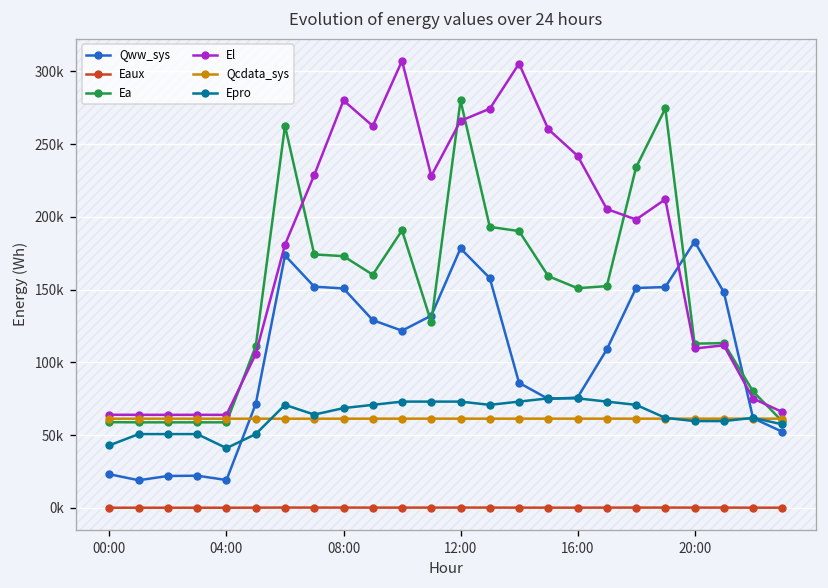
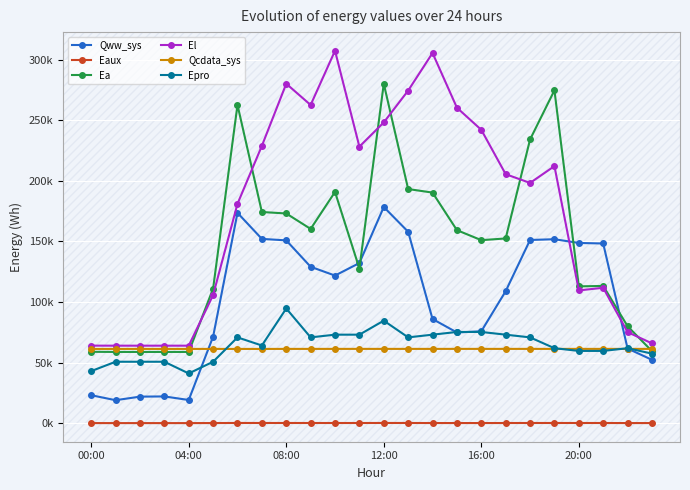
  {
    "Qww_sys": {
      "00:00": 23000,
      "04:00": 19000,
      "08:00": 151000,
      "12:00": 178000,
-     "20:00": 183000
+     "20:00": 149000
    },
    "Eaux": {
      "00:00": 0,
      "04:00": 0,
      "08:00": 0,
      "12:00": 0,
      "16:00": 0,
      "20:00": 0
    },
    "Ea": {
      "00:00": 59000,
      "04:00": 59000,
      "08:00": 173000,
      "12:00": 280000,
      "16:00": 151000,
      "20:00": 113000
    },
    "El": {
      "00:00": 64000,
      "04:00": 64000,
      "08:00": 280000,
-     "12:00": 266000,
+     "12:00": 248000,
      "16:00": 242000,
      "20:00": 110000
    },
    "Qcdata_sys": {
      "00:00": 61000,
      "04:00": 61000,
      "08:00": 61000,
      "12:00": 61000,
      "16:00": 61000
    },
    "Epro": {
      "00:00": 43000,
      "04:00": 41000,
-     "08:00": 69000,
-     "12:00": 73000
+     "08:00": 95000,
+     "12:00": 85000
    }
  }
